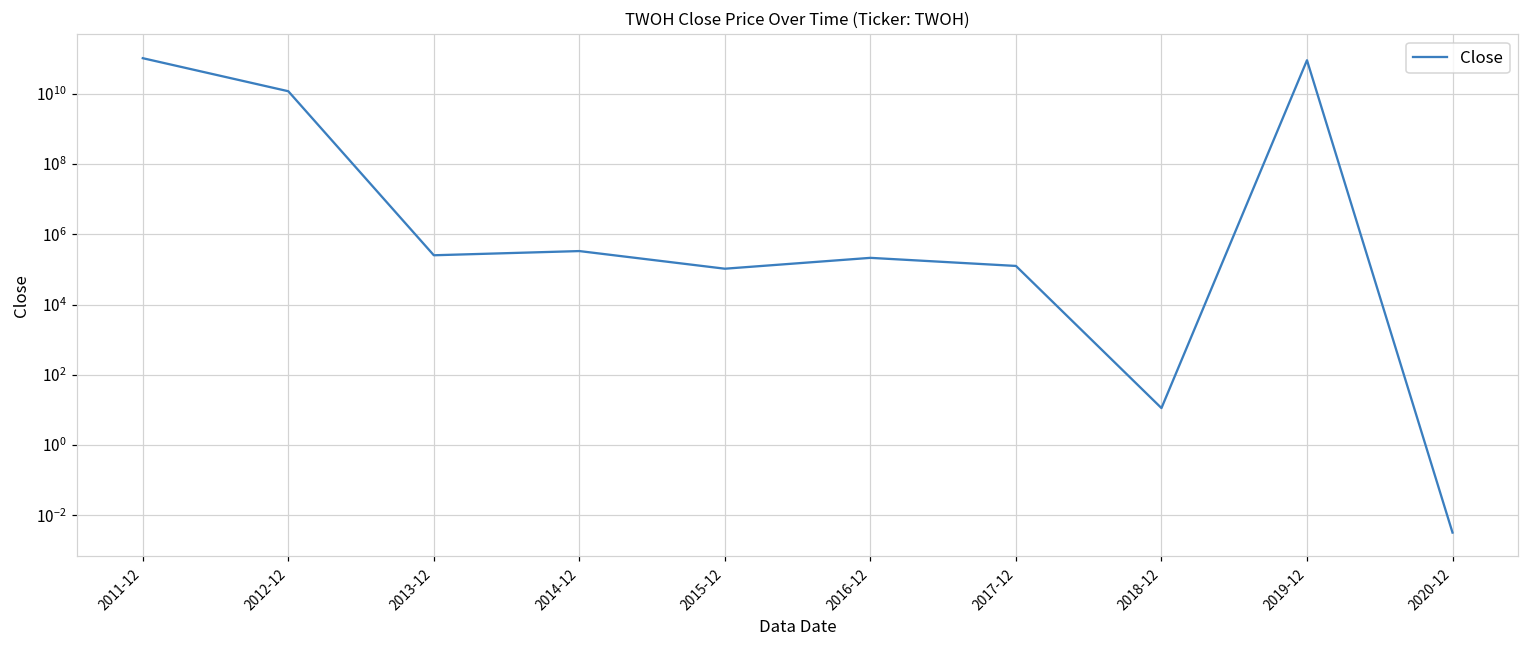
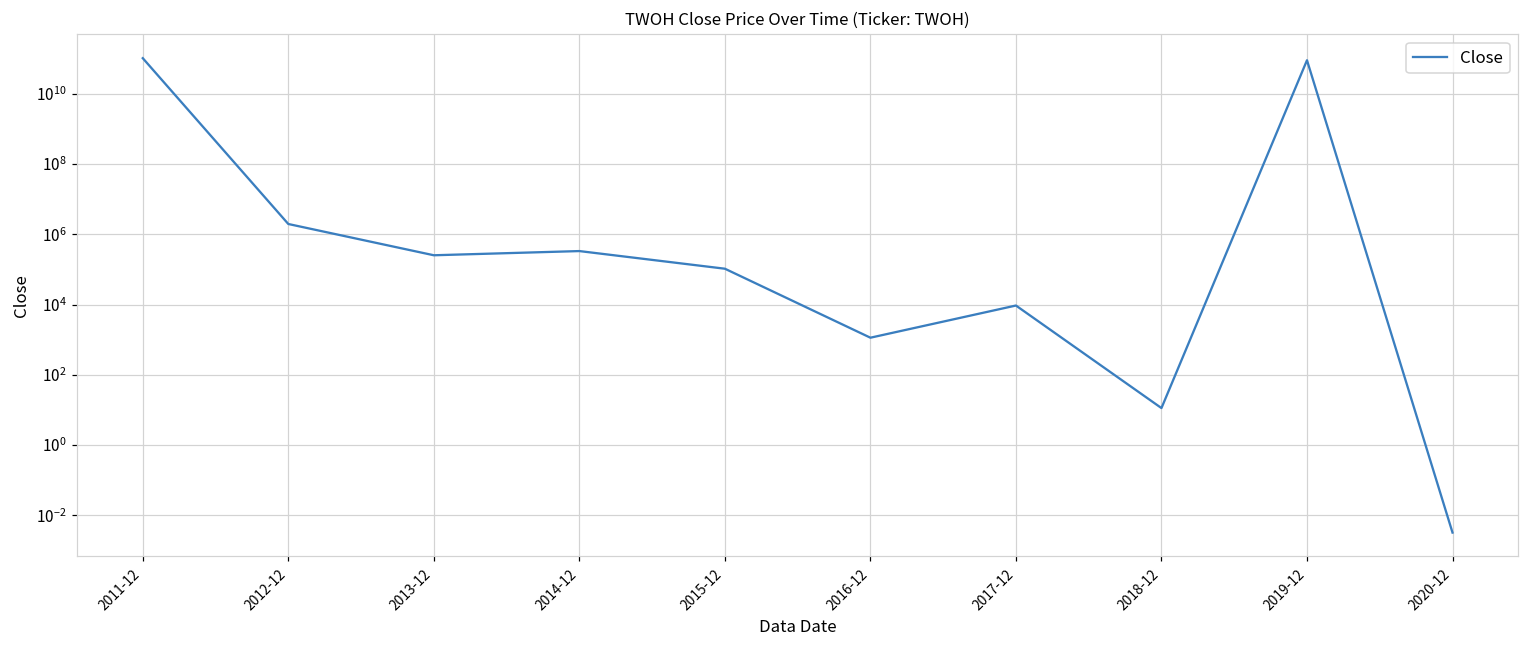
  {
    "2011-12": 100000000000,
-   "2012-12": 12000000000,
+   "2012-12": 2000000,
    "2013-12": 300000,
    "2014-12": 300000,
    "2015-12": 100000,
-   "2016-12": 200000,
-   "2017-12": 130000,
+   "2016-12": 1100,
+   "2017-12": 9000,
    "2018-12": 11,
    "2019-12": 90000000000,
    "2020-12": 0.003
  }
